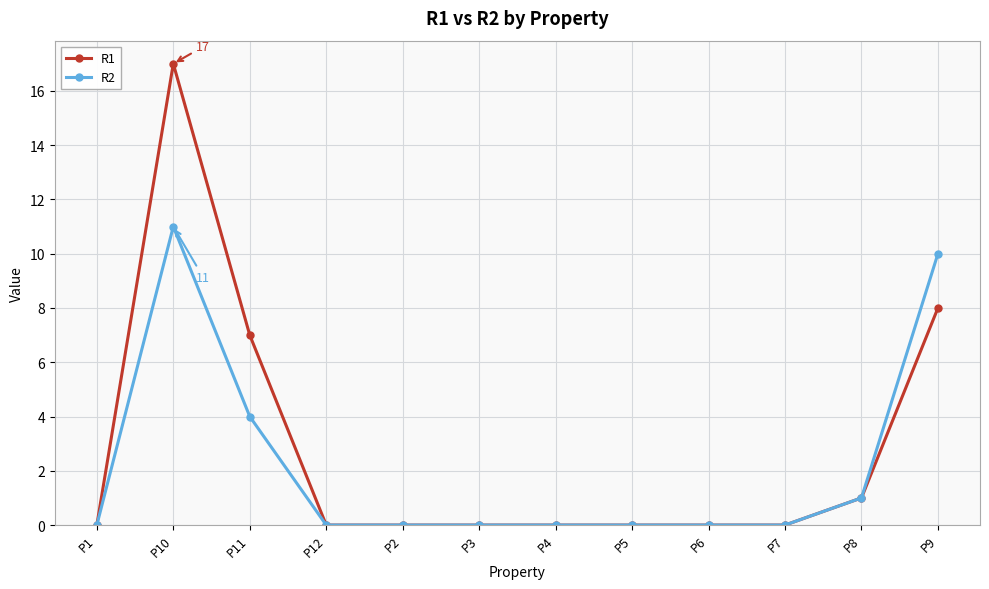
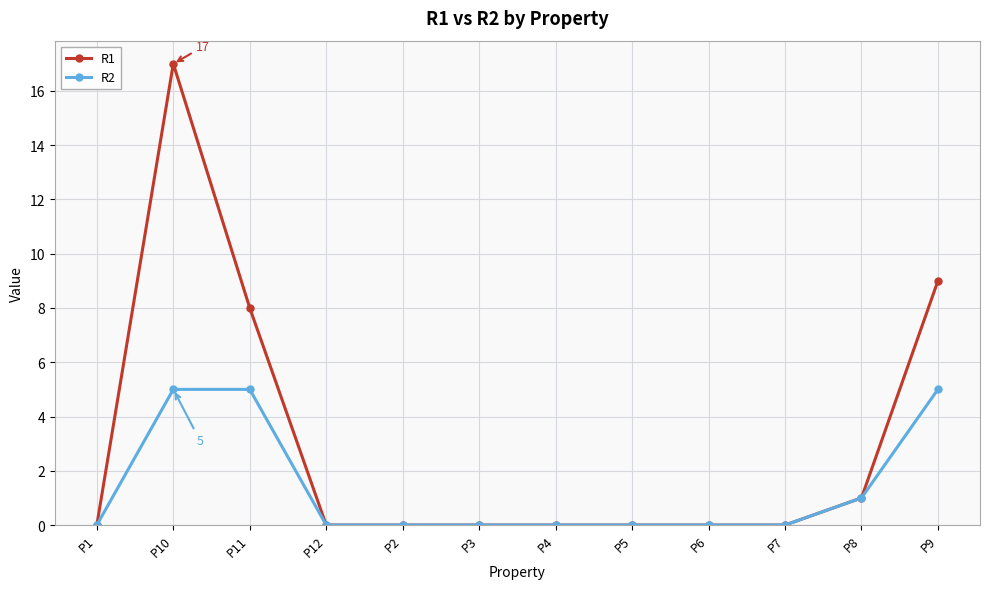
  {
    "R1": {
-     "P11": 7,
-     "P9": 8
+     "P11": 8,
+     "P9": 9
    },
    "R2": {
-     "P10": 11,
-     "P11": 4,
-     "P9": 10
+     "P10": 5,
+     "P11": 5,
+     "P9": 5
    }
  }
